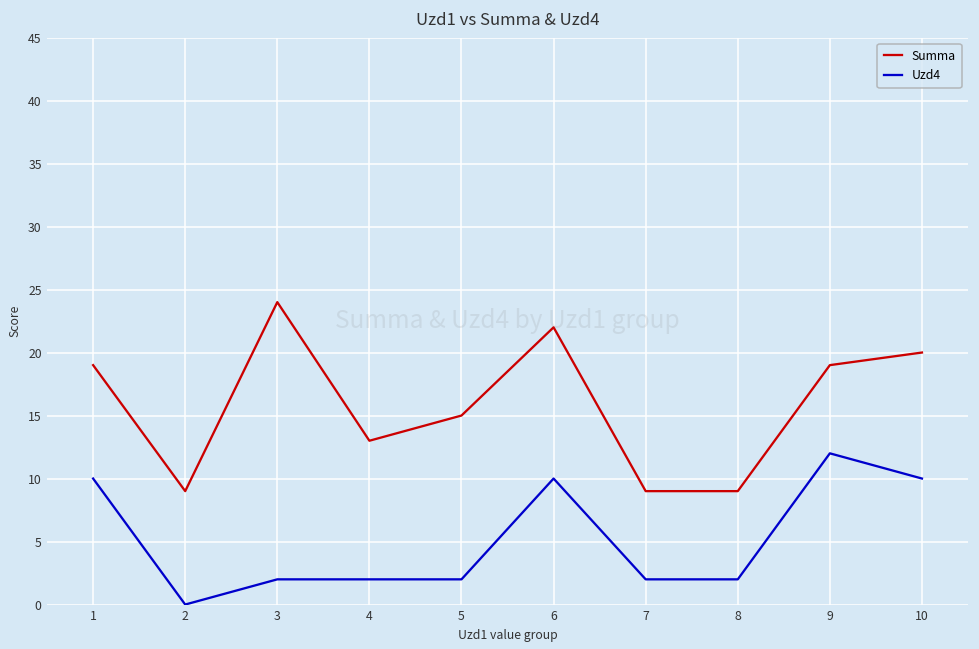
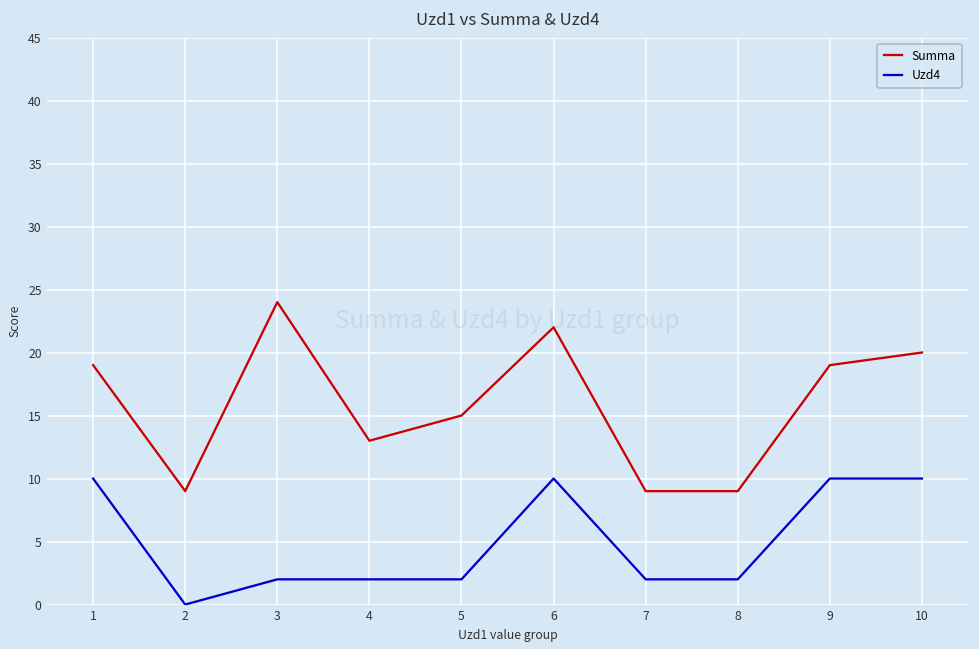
  {
    "Summa": {
      "1": 19,
      "2": 9,
      "3": 24,
      "4": 13,
      "5": 15,
      "6": 22,
      "7": 9,
      "8": 9,
      "9": 19,
      "10": 20
    },
    "Uzd4": {
      "1": 10,
      "2": 0,
      "3": 2,
      "4": 2,
      "5": 2,
      "6": 10,
      "7": 2,
      "8": 2,
-     "9": 12,
+     "9": 10,
      "10": 10
    }
  }
